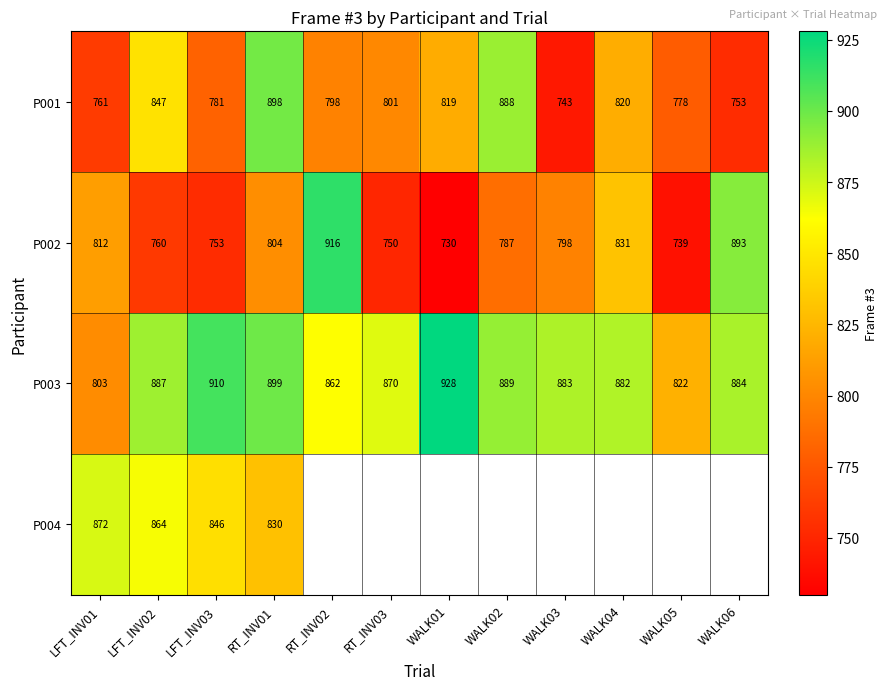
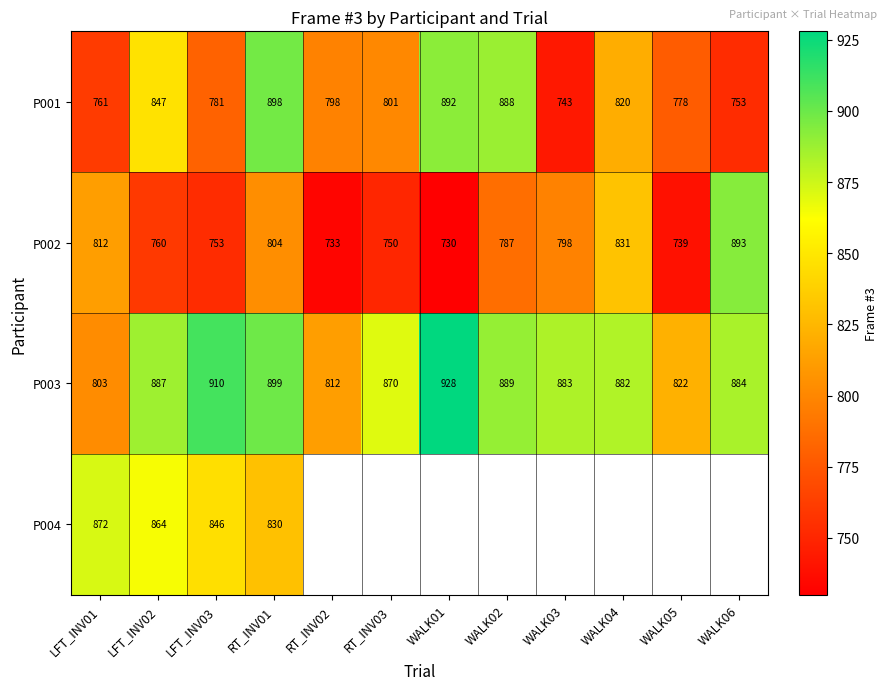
  {
    "P001": {
      "LFT_INV01": 761,
      "LFT_INV02": 847,
      "LFT_INV03": 781,
      "RT_INV01": 898,
      "RT_INV02": 798,
      "RT_INV03": 801,
-     "WALK01": 819,
+     "WALK01": 892,
      "WALK02": 888,
      "WALK03": 743,
      "WALK04": 820,
      "WALK05": 778,
      "WALK06": 753
    },
    "P002": {
      "LFT_INV01": 812,
      "LFT_INV02": 760,
      "LFT_INV03": 753,
      "RT_INV01": 804,
-     "RT_INV02": 916,
+     "RT_INV02": 733,
      "RT_INV03": 750,
      "WALK01": 730,
      "WALK02": 787,
      "WALK03": 798,
      "WALK04": 831,
      "WALK05": 739,
      "WALK06": 893
    },
    "P003": {
      "LFT_INV01": 803,
      "LFT_INV02": 887,
      "LFT_INV03": 910,
      "RT_INV01": 899,
-     "RT_INV02": 862,
+     "RT_INV02": 812,
      "RT_INV03": 870,
      "WALK01": 928,
      "WALK02": 889,
      "WALK03": 883,
      "WALK04": 882,
      "WALK05": 822,
      "WALK06": 884
    },
    "P004": {
      "LFT_INV01": 872,
      "LFT_INV02": 864,
      "LFT_INV03": 846,
      "RT_INV01": 830
    }
  }
